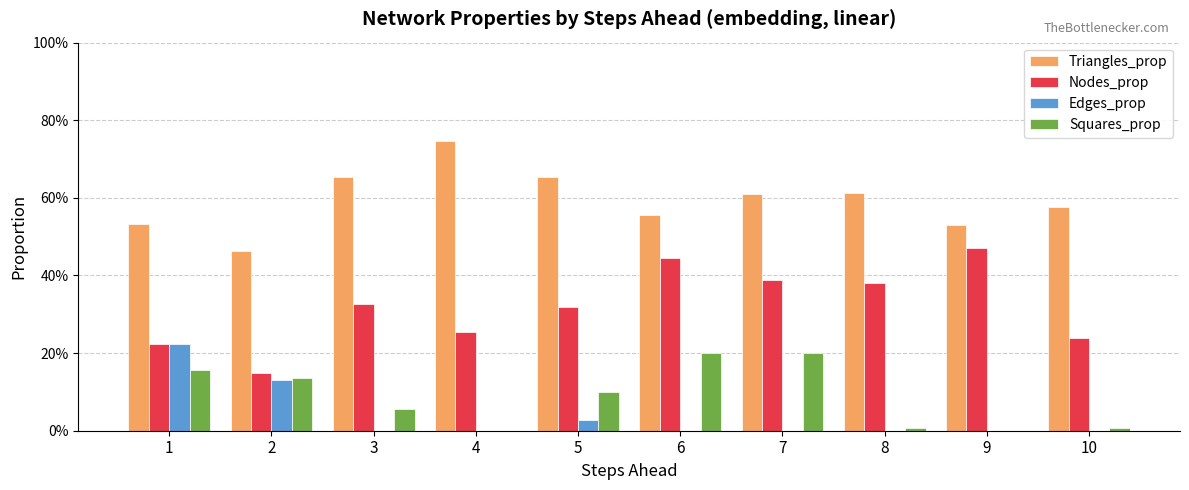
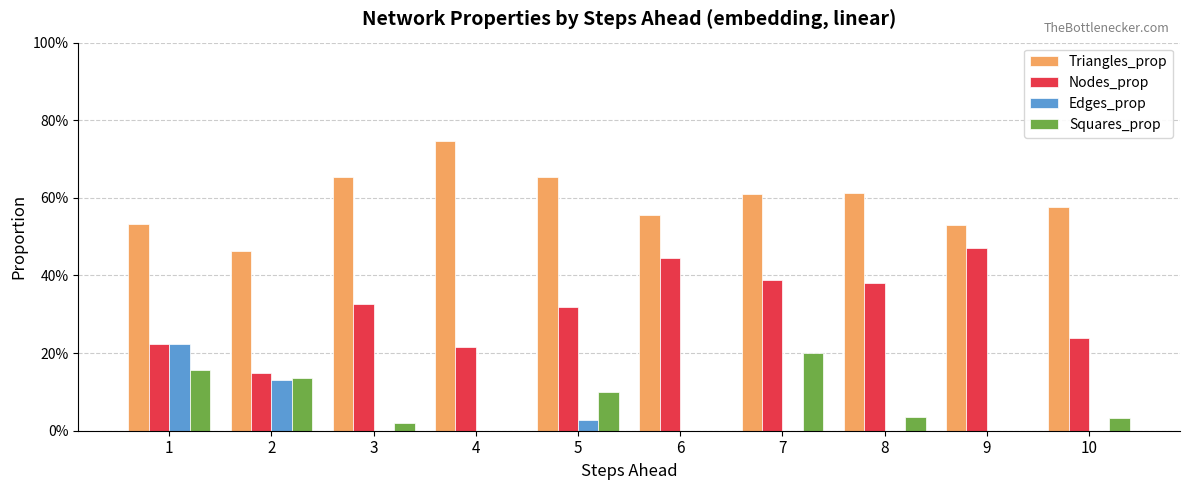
  {
    "Triangles_prop": {
      "1": "53%",
      "2": "46%",
      "3": "65%",
      "4": "75%",
      "5": "65%",
      "6": "56%",
      "7": "61%",
      "8": "61%",
      "9": "53%",
      "10": "58%"
    },
    "Nodes_prop": {
      "1": "22%",
      "2": "15%",
      "3": "33%",
-     "4": "25%",
+     "4": "22%",
      "5": "32%",
      "6": "44%",
      "7": "39%",
      "8": "38%",
      "9": "47%",
      "10": "24%"
    },
    "Edges_prop": {
      "1": "22%",
      "2": "13%",
      "3": "0%",
      "4": "0%",
      "5": "3%",
      "6": "0%",
      "7": "0%",
      "8": "0%",
      "9": "0%",
      "10": "0%"
    },
    "Squares_prop": {
      "1": "16%",
      "2": "14%",
-     "3": "6%",
+     "3": "2%",
      "4": "0%",
      "5": "10%",
-     "6": "20%",
+     "6": "0%",
      "7": "20%",
-     "8": "1%",
+     "8": "4%",
      "9": "0%",
-     "10": "1%"
+     "10": "3%"
    }
  }
